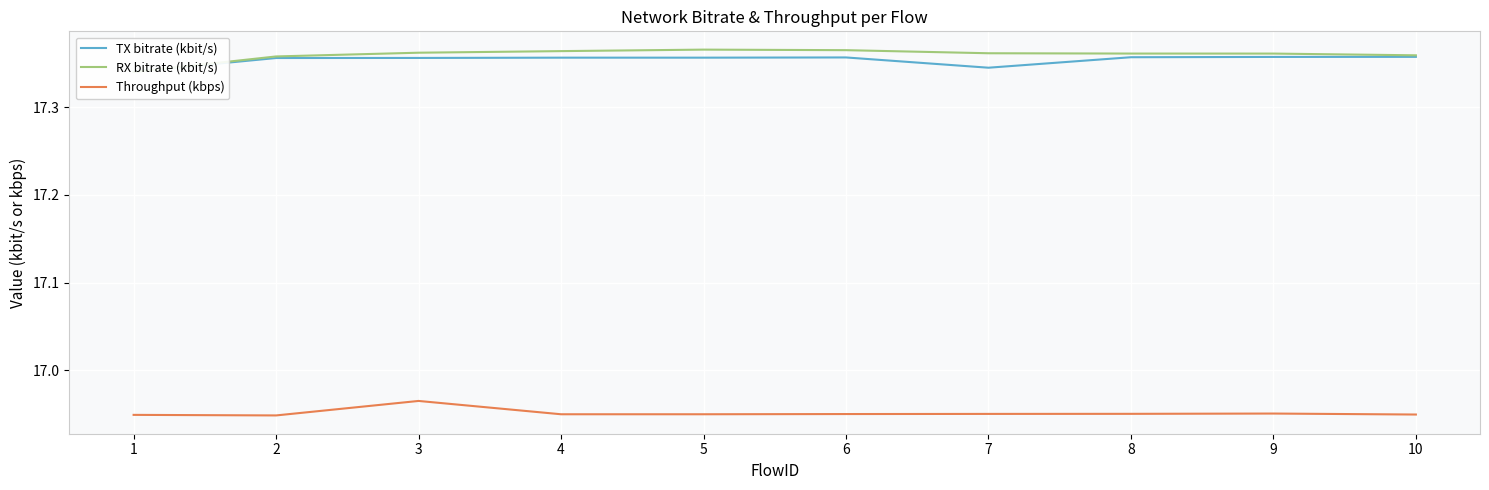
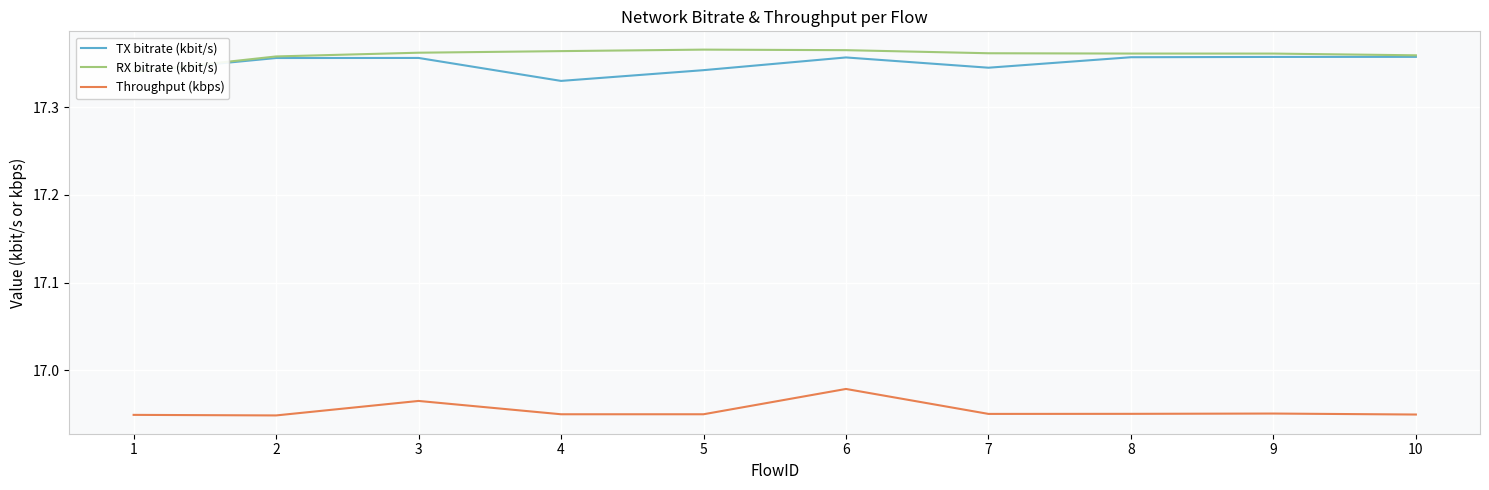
  {
    "TX bitrate (kbit/s)": {
      "3": 17.36,
-     "4": 17.36,
-     "5": 17.36,
+     "4": 17.33,
+     "5": 17.34,
      "6": 17.36,
      "7": 17.35,
      "8": 17.36,
      "9": 17.36
    },
    "RX bitrate (kbit/s)": {
      "3": 17.36,
      "4": 17.36,
      "5": 17.37,
      "6": 17.37,
      "7": 17.36,
      "8": 17.36,
      "9": 17.36
    },
    "Throughput (kbps)": {
      "1": 16.95,
      "2": 16.95,
      "3": 16.96,
      "4": 16.95,
      "5": 16.95,
-     "6": 16.95,
+     "6": 16.98,
      "7": 16.95,
      "8": 16.95,
      "9": 16.95,
      "10": 16.95
    }
  }
